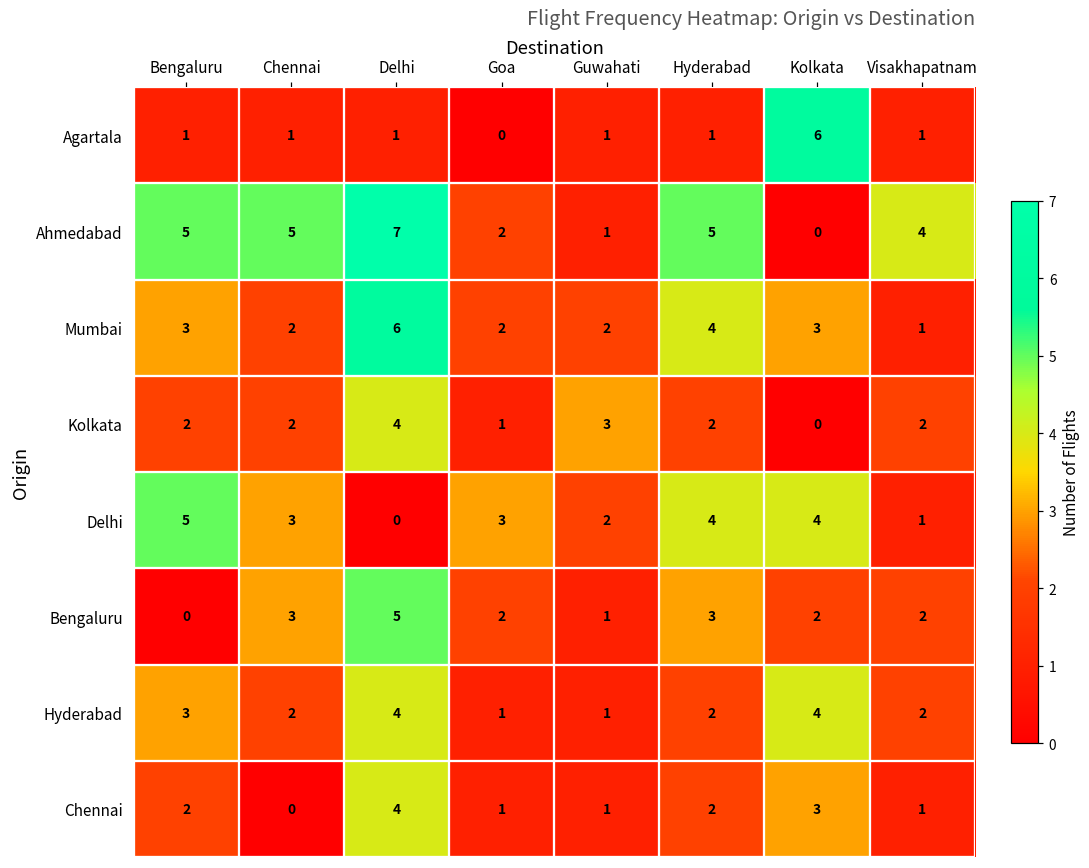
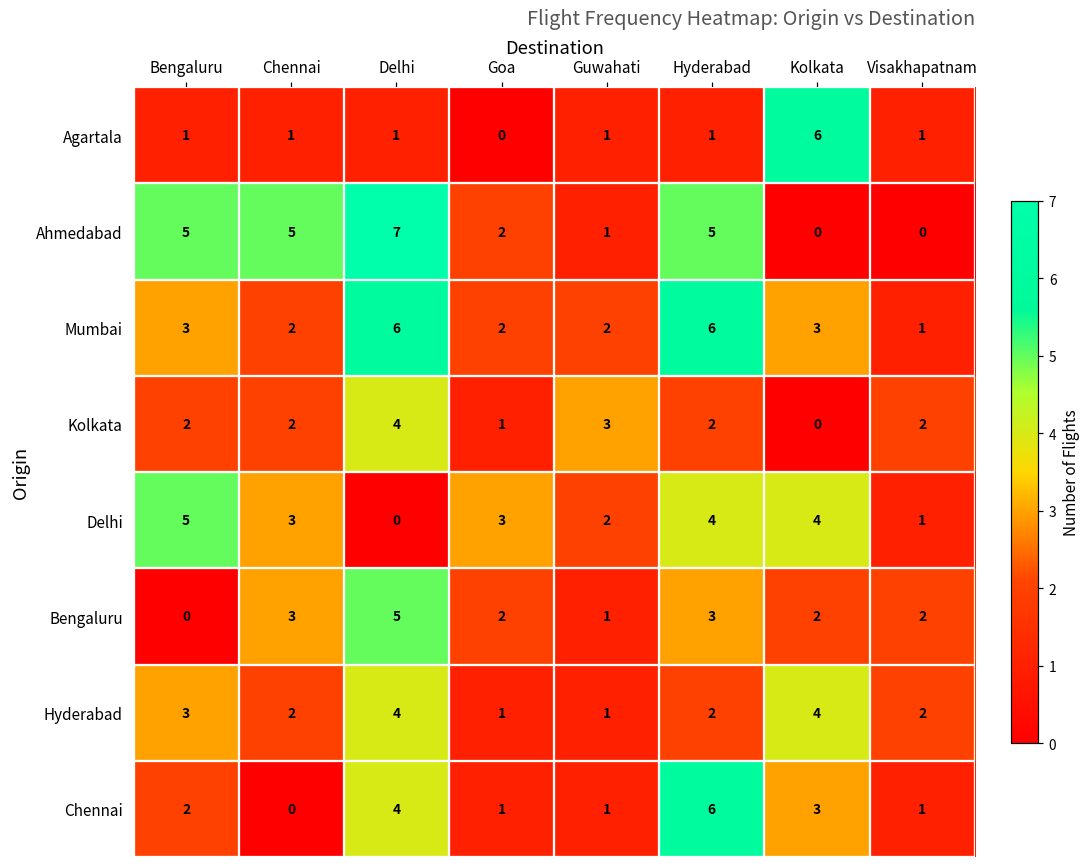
  {
    "Agartala": {
      "Bengaluru": 1,
      "Chennai": 1,
      "Delhi": 1,
      "Goa": 0,
      "Guwahati": 1,
      "Hyderabad": 1,
      "Kolkata": 6,
      "Visakhapatnam": 1
    },
    "Ahmedabad": {
      "Bengaluru": 5,
      "Chennai": 5,
      "Delhi": 7,
      "Goa": 2,
      "Guwahati": 1,
      "Hyderabad": 5,
      "Kolkata": 0,
-     "Visakhapatnam": 4
+     "Visakhapatnam": 0
    },
    "Mumbai": {
      "Bengaluru": 3,
      "Chennai": 2,
      "Delhi": 6,
      "Goa": 2,
      "Guwahati": 2,
-     "Hyderabad": 4,
+     "Hyderabad": 6,
      "Kolkata": 3,
      "Visakhapatnam": 1
    },
    "Kolkata": {
      "Bengaluru": 2,
      "Chennai": 2,
      "Delhi": 4,
      "Goa": 1,
      "Guwahati": 3,
      "Hyderabad": 2,
      "Kolkata": 0,
      "Visakhapatnam": 2
    },
    "Delhi": {
      "Bengaluru": 5,
      "Chennai": 3,
      "Delhi": 0,
      "Goa": 3,
      "Guwahati": 2,
      "Hyderabad": 4,
      "Kolkata": 4,
      "Visakhapatnam": 1
    },
    "Bengaluru": {
      "Bengaluru": 0,
      "Chennai": 3,
      "Delhi": 5,
      "Goa": 2,
      "Guwahati": 1,
      "Hyderabad": 3,
      "Kolkata": 2,
      "Visakhapatnam": 2
    },
    "Hyderabad": {
      "Bengaluru": 3,
      "Chennai": 2,
      "Delhi": 4,
      "Goa": 1,
      "Guwahati": 1,
      "Hyderabad": 2,
      "Kolkata": 4,
      "Visakhapatnam": 2
    },
    "Chennai": {
      "Bengaluru": 2,
      "Chennai": 0,
      "Delhi": 4,
      "Goa": 1,
      "Guwahati": 1,
-     "Hyderabad": 2,
+     "Hyderabad": 6,
      "Kolkata": 3,
      "Visakhapatnam": 1
    }
  }
